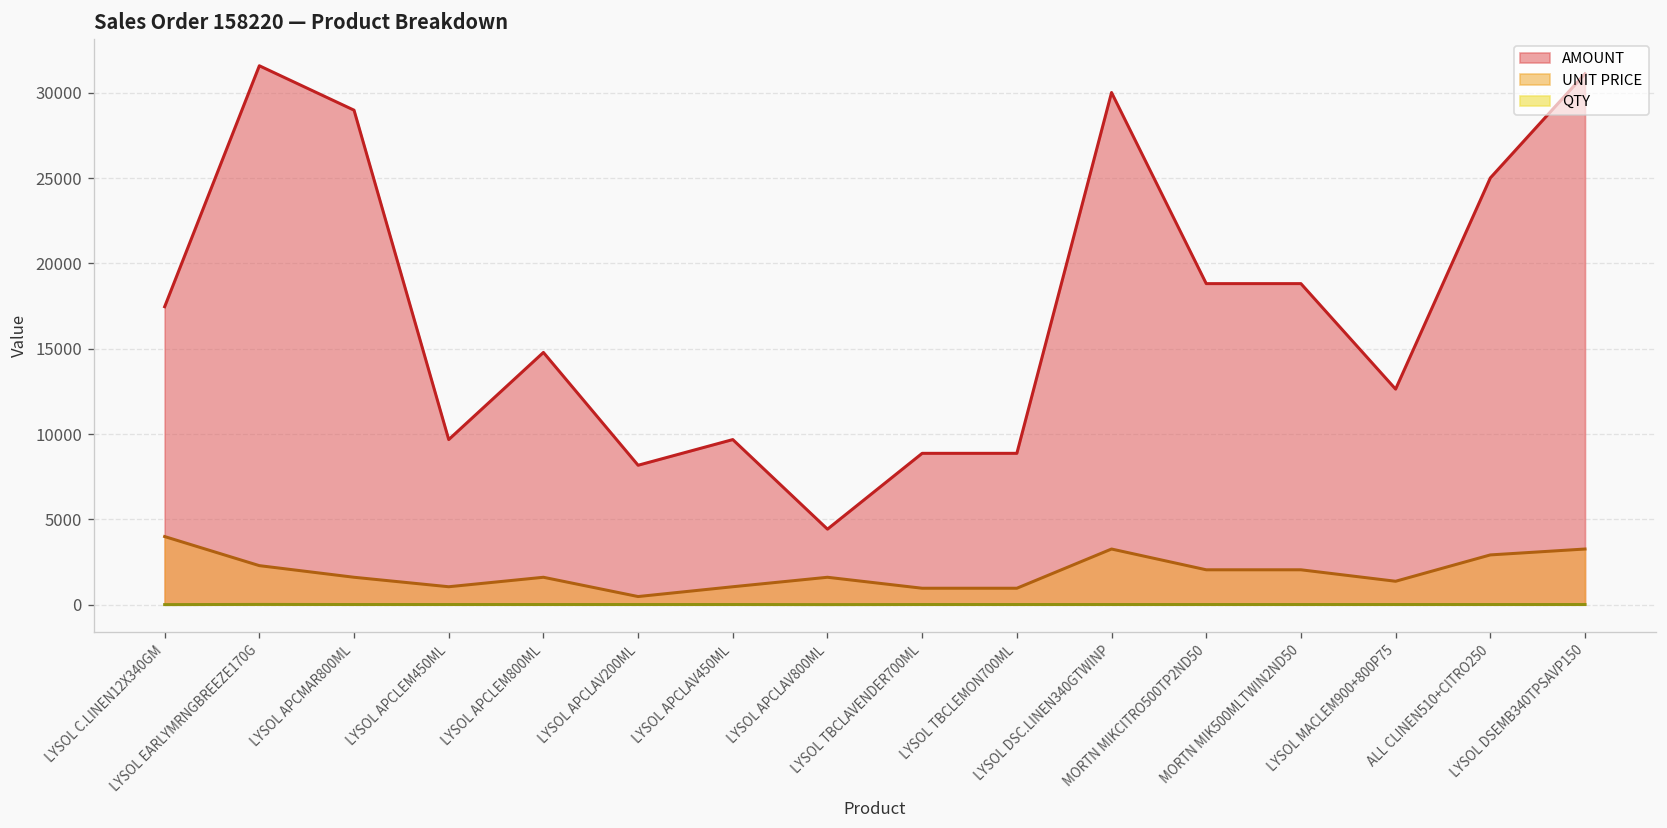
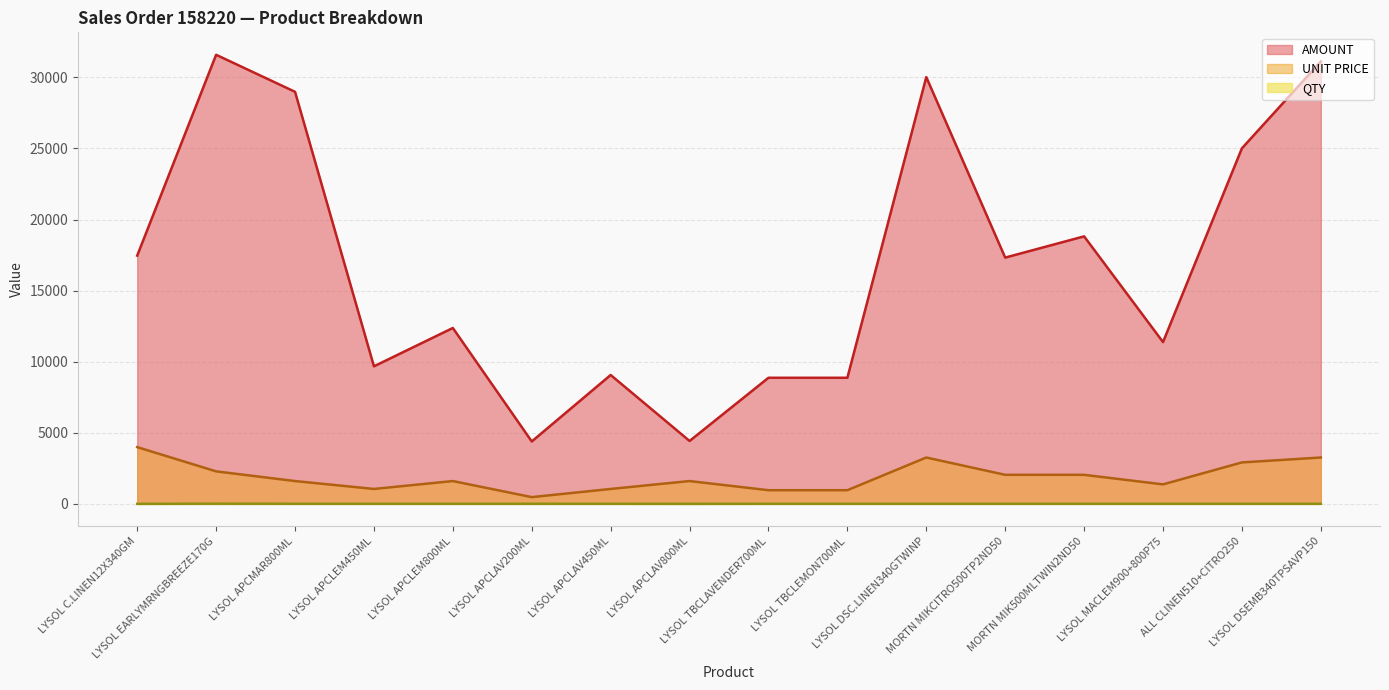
  {
    "AMOUNT": {
      "LYSOL C.LINEN12X340GM": 17500,
      "LYSOL EARLYMRNGBREEZE170G": 31600,
      "LYSOL APCMAR800ML": 29000,
      "LYSOL APCLEM450ML": 9700,
-     "LYSOL APCLEM800ML": 14800,
-     "LYSOL APCLAV200ML": 8200,
-     "LYSOL APCLAV450ML": 9700,
+     "LYSOL APCLEM800ML": 12400,
+     "LYSOL APCLAV200ML": 4400,
+     "LYSOL APCLAV450ML": 9100,
      "LYSOL APCLAV800ML": 4400,
      "LYSOL TBCLAVENDER700ML": 8900,
      "LYSOL TBCLEMON700ML": 8900,
      "LYSOL DSC.LINEN340GTWINP": 30000,
-     "MORTN MIKCITRO500TP2ND50": 18800,
+     "MORTN MIKCITRO500TP2ND50": 17300,
      "MORTN MIK500MLTWIN2ND50": 18800,
-     "LYSOL MACLEM900+800P75": 12600,
+     "LYSOL MACLEM900+800P75": 11400,
      "ALL CLINEN510+CITRO250": 25000
    }
  }
